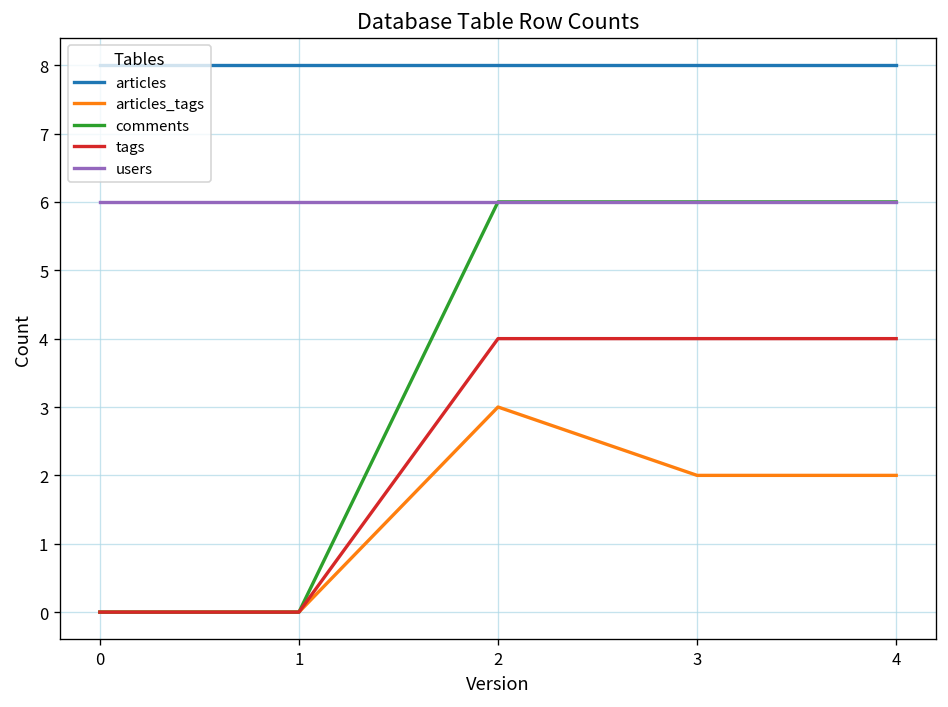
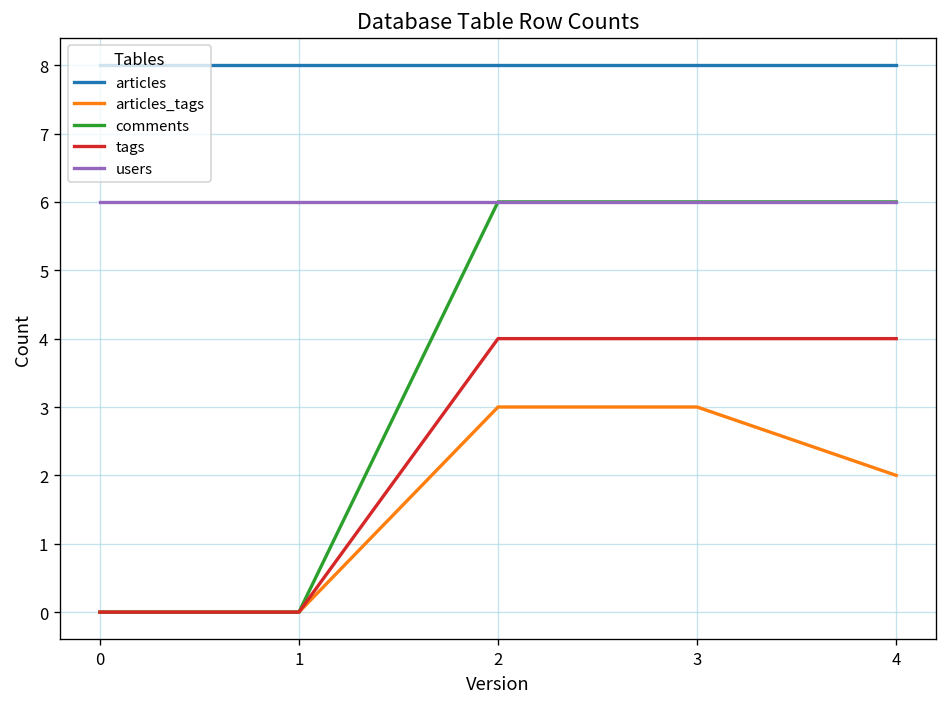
  {
    "articles": {
      "1": 8,
      "2": 8,
      "3": 8,
      "4": 8
    },
    "articles_tags": {
      "2": 3,
-     "3": 2,
+     "3": 3,
      "4": 2
    },
    "tags": {
      "2": 4,
      "3": 4,
      "4": 4
    },
    "users": {
      "0": 6,
      "1": 6
    }
  }
